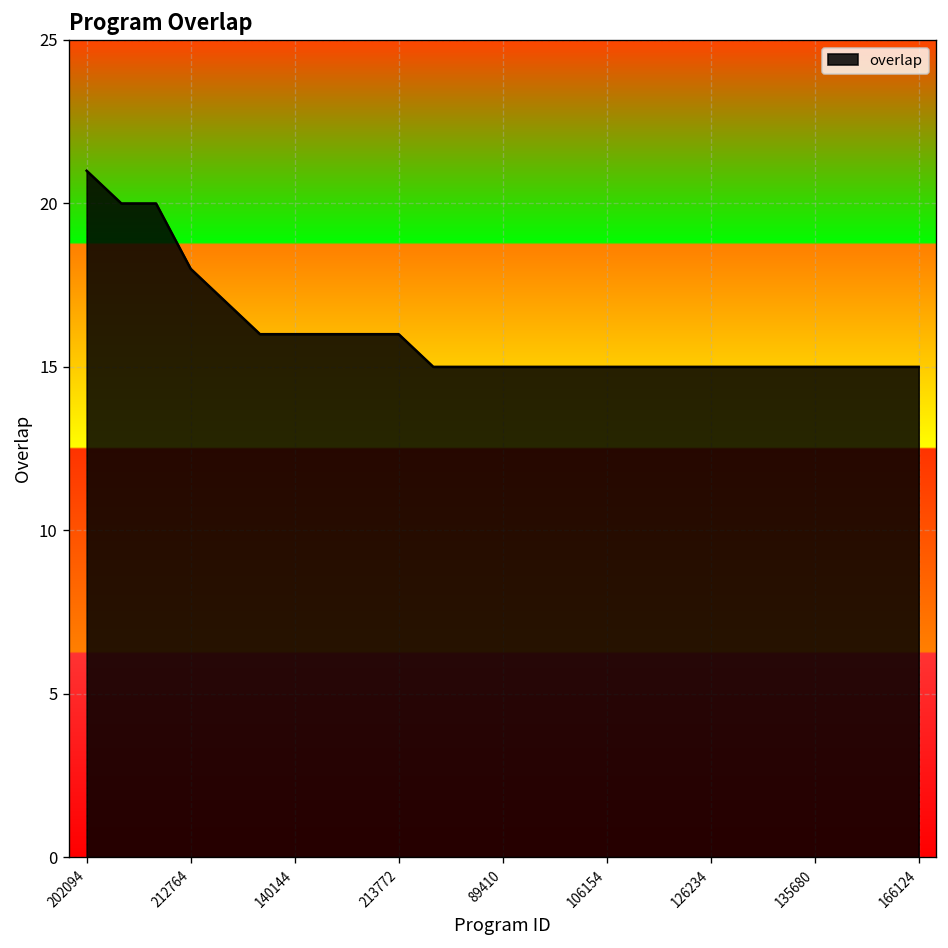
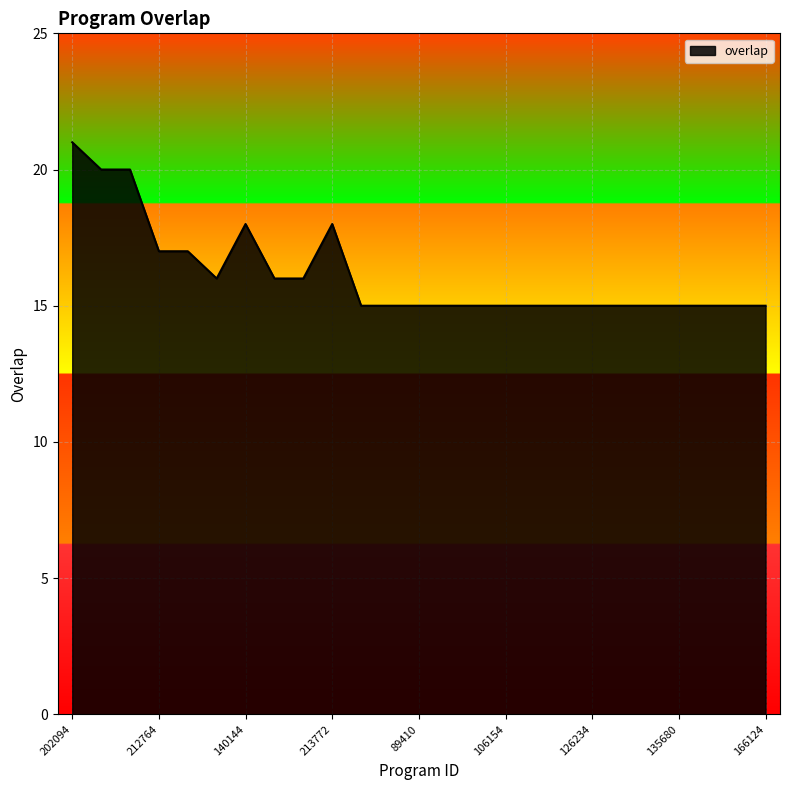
  {
    "202094": 21,
-   "212764": 18,
-   "140144": 16,
-   "213772": 16,
+   "212764": 17,
+   "140144": 18,
+   "213772": 18,
    "89410": 15,
    "106154": 15,
    "126234": 15,
    "135680": 15,
    "166124": 15
  }
